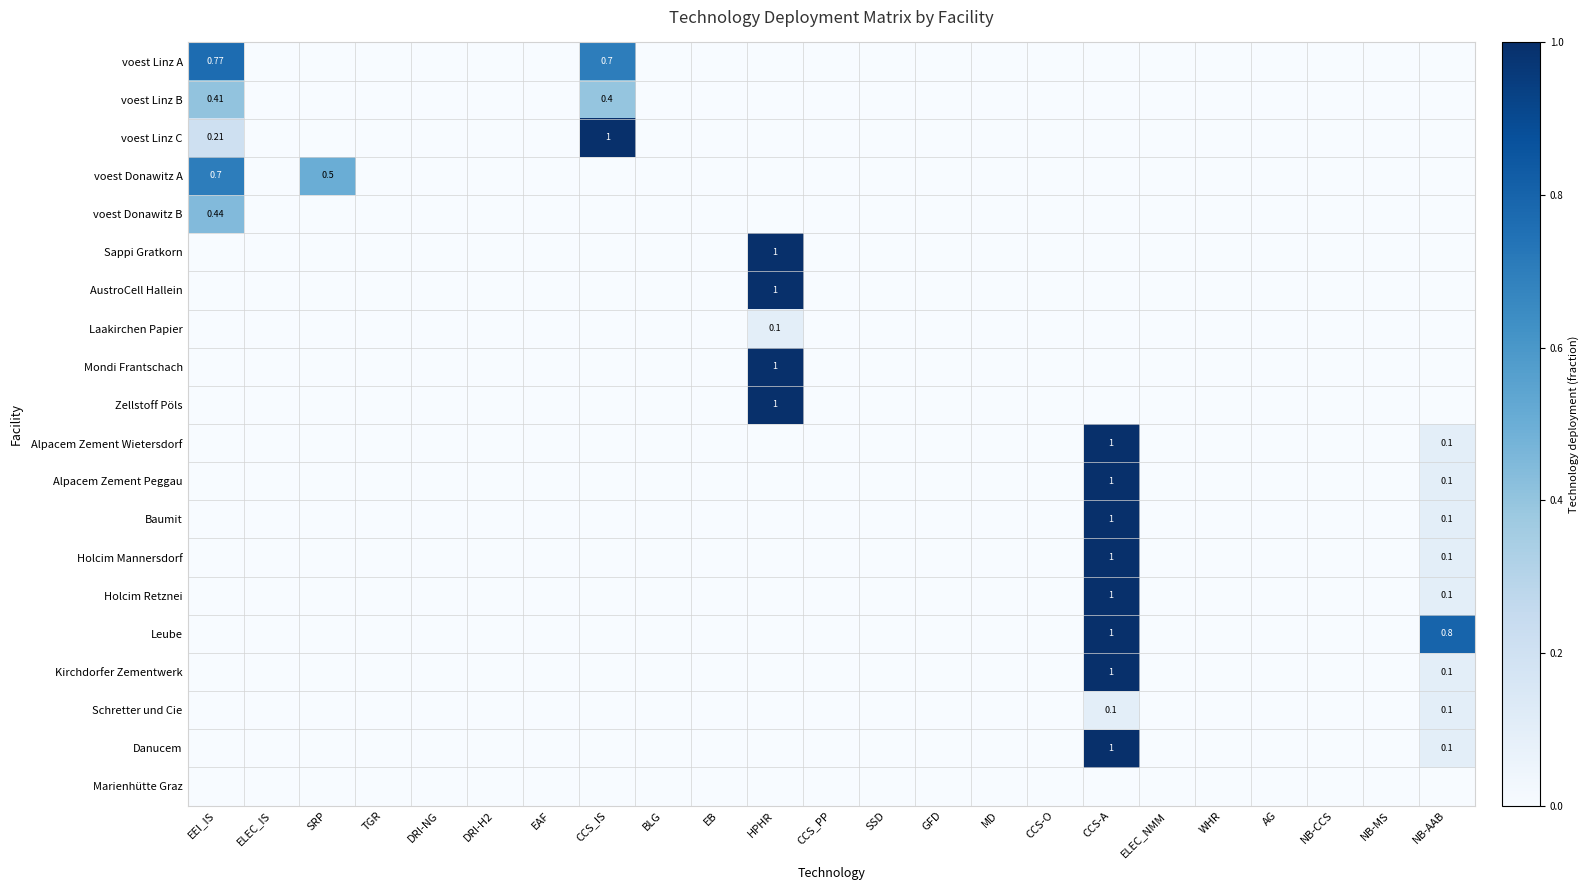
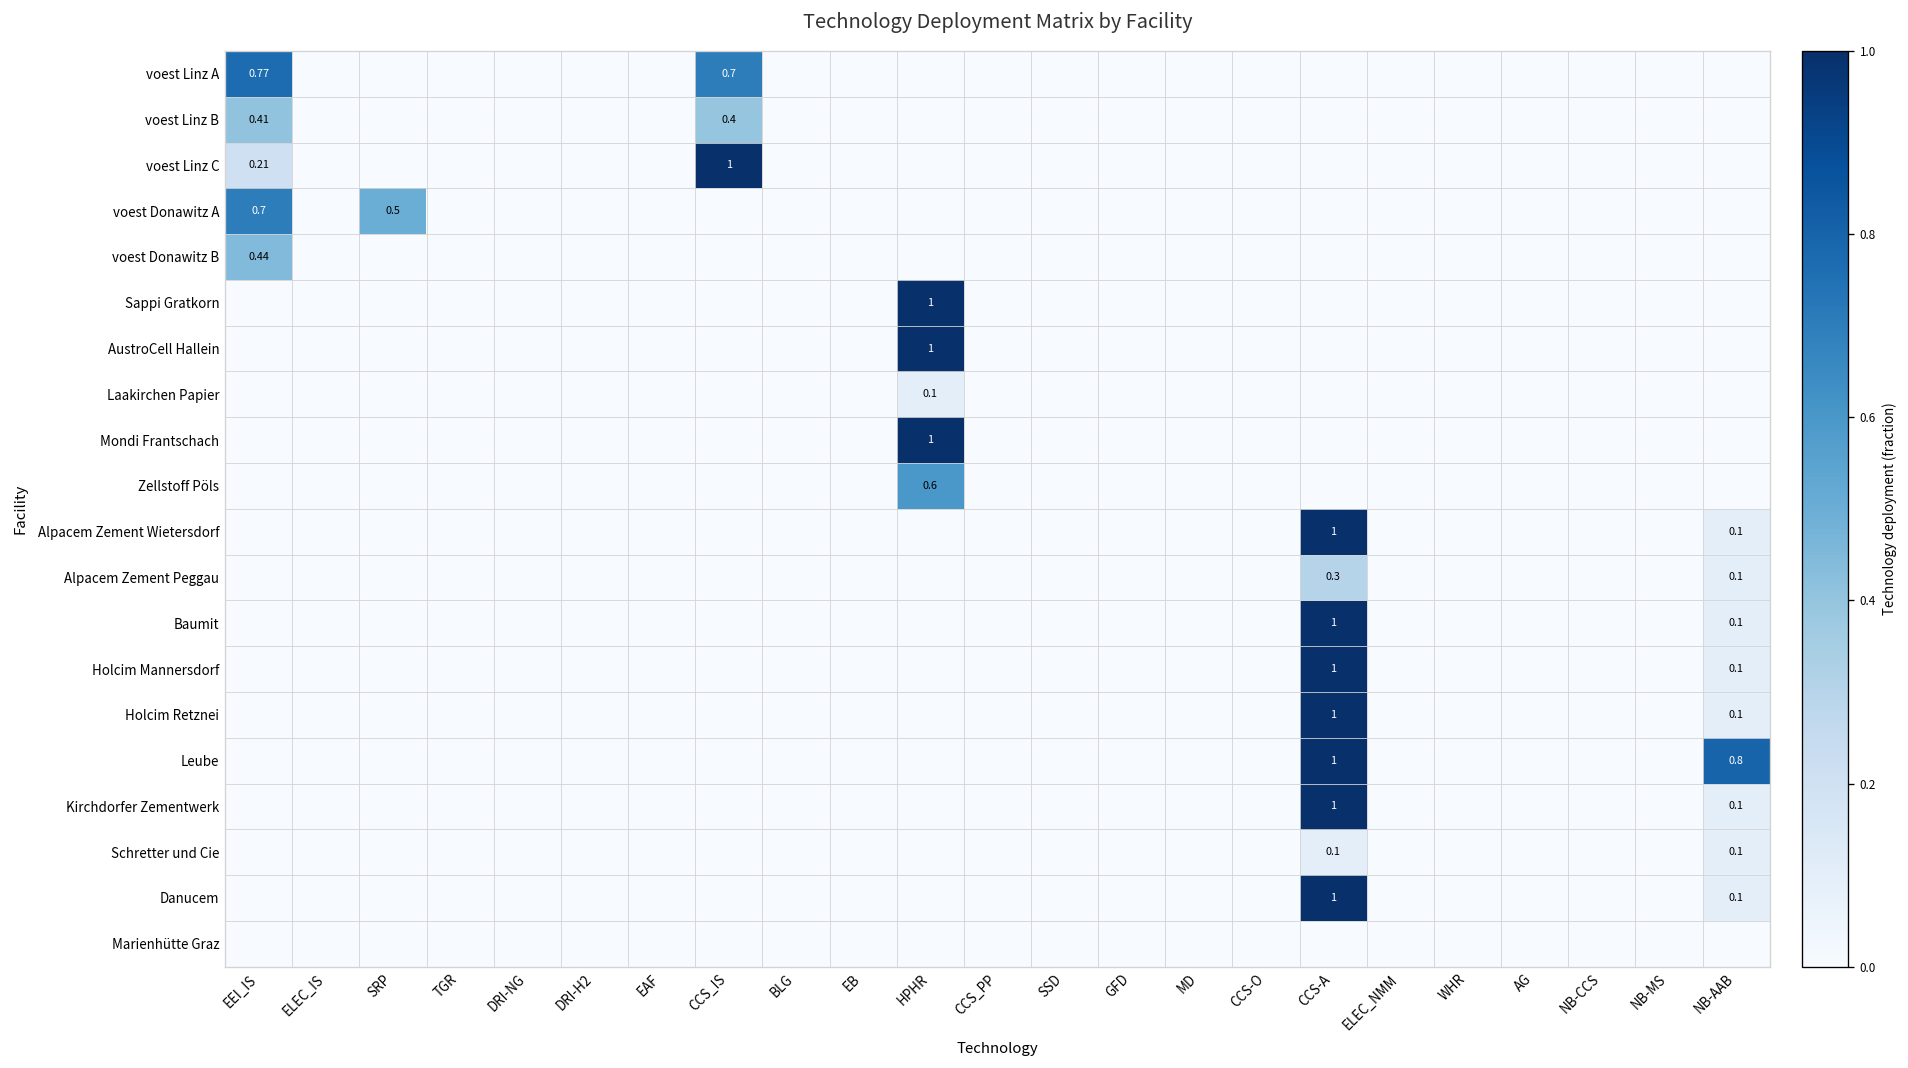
  {
    "voest Linz A": {
      "EEI_IS": 0.77,
      "CCS_IS": 0.7
    },
    "voest Linz B": {
      "EEI_IS": 0.41,
      "CCS_IS": 0.4
    },
    "voest Linz C": {
      "EEI_IS": 0.21,
      "CCS_IS": 1
    },
    "voest Donawitz A": {
      "EEI_IS": 0.7,
      "SRP": 0.5
    },
    "voest Donawitz B": {
      "EEI_IS": 0.44
    },
    "Sappi Gratkorn": {
      "HPHR": 1
    },
    "AustroCell Hallein": {
      "HPHR": 1
    },
    "Laakirchen Papier": {
      "HPHR": 0.1
    },
    "Mondi Frantschach": {
      "HPHR": 1
    },
    "Zellstoff Pöls": {
-     "HPHR": 1
+     "HPHR": 0.6
    },
    "Alpacem Zement Wietersdorf": {
      "CCS-A": 1,
      "NB-AAB": 0.1
    },
    "Alpacem Zement Peggau": {
-     "CCS-A": 1,
+     "CCS-A": 0.3,
      "NB-AAB": 0.1
    },
    "Baumit": {
      "CCS-A": 1,
      "NB-AAB": 0.1
    },
    "Holcim Mannersdorf": {
      "CCS-A": 1,
      "NB-AAB": 0.1
    },
    "Holcim Retznei": {
      "CCS-A": 1,
      "NB-AAB": 0.1
    },
    "Leube": {
      "CCS-A": 1,
      "NB-AAB": 0.8
    },
    "Kirchdorfer Zementwerk": {
      "CCS-A": 1,
      "NB-AAB": 0.1
    },
    "Schretter und Cie": {
      "CCS-A": 0.1,
      "NB-AAB": 0.1
    },
    "Danucem": {
      "CCS-A": 1,
      "NB-AAB": 0.1
    }
  }
